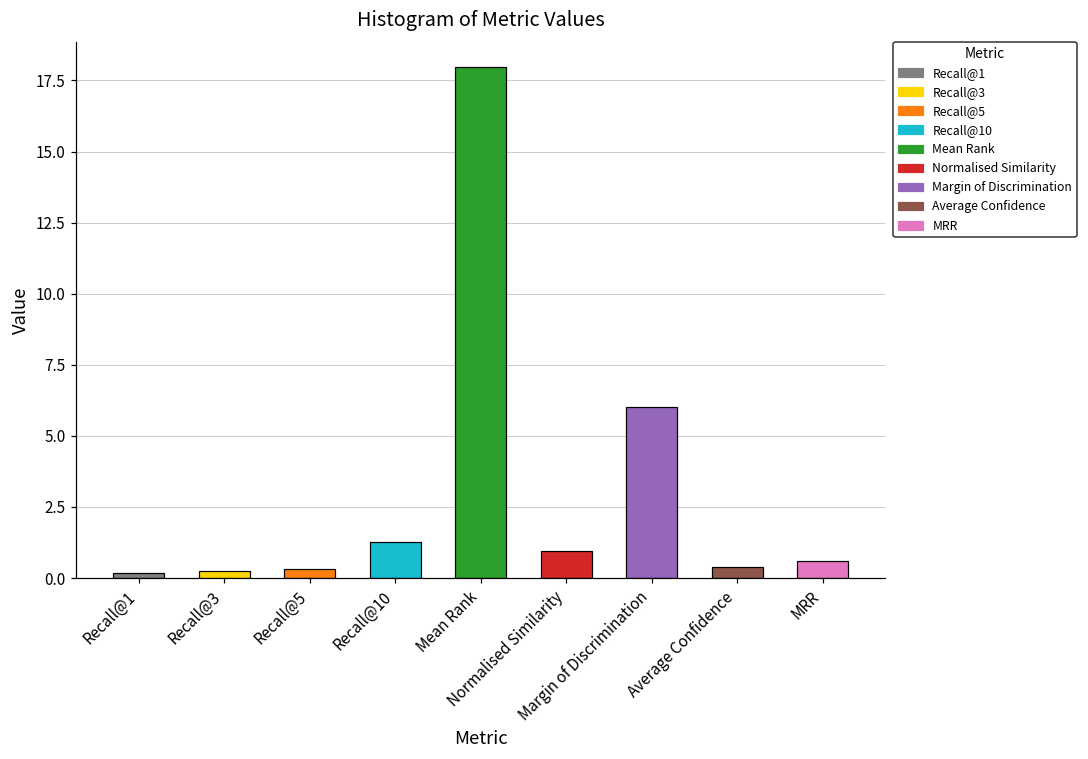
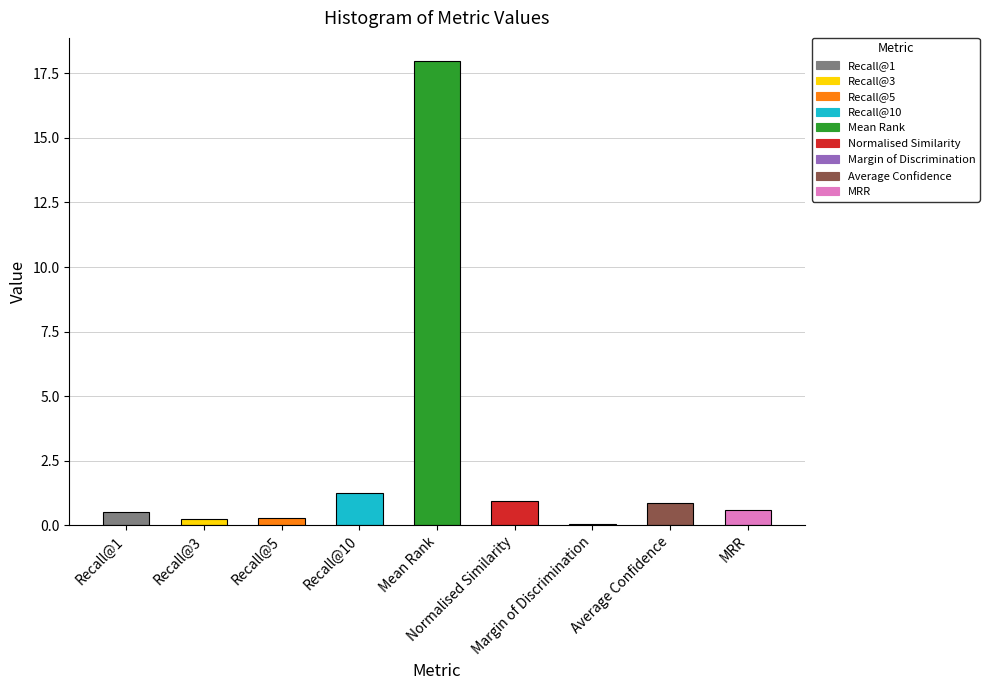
  {
-   "Recall@1": 0.2,
+   "Recall@1": 0.5,
    "Recall@3": 0.3,
    "Recall@5": 0.3,
    "Recall@10": 1.3,
    "Mean Rank": 18.0,
    "Normalised Similarity": 0.9,
-   "Margin of Discrimination": 6.0,
-   "Average Confidence": 0.4,
+   "Margin of Discrimination": 0.1,
+   "Average Confidence": 0.9,
    "MRR": 0.6
  }
